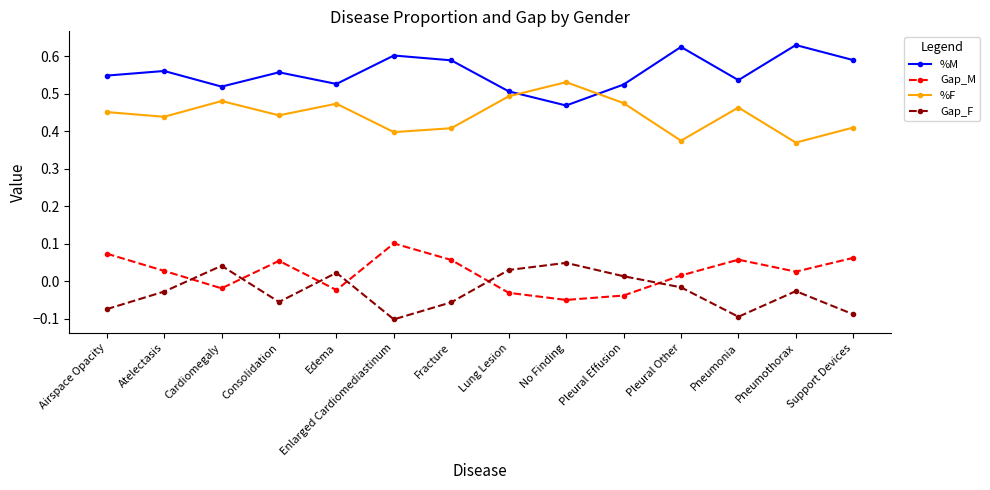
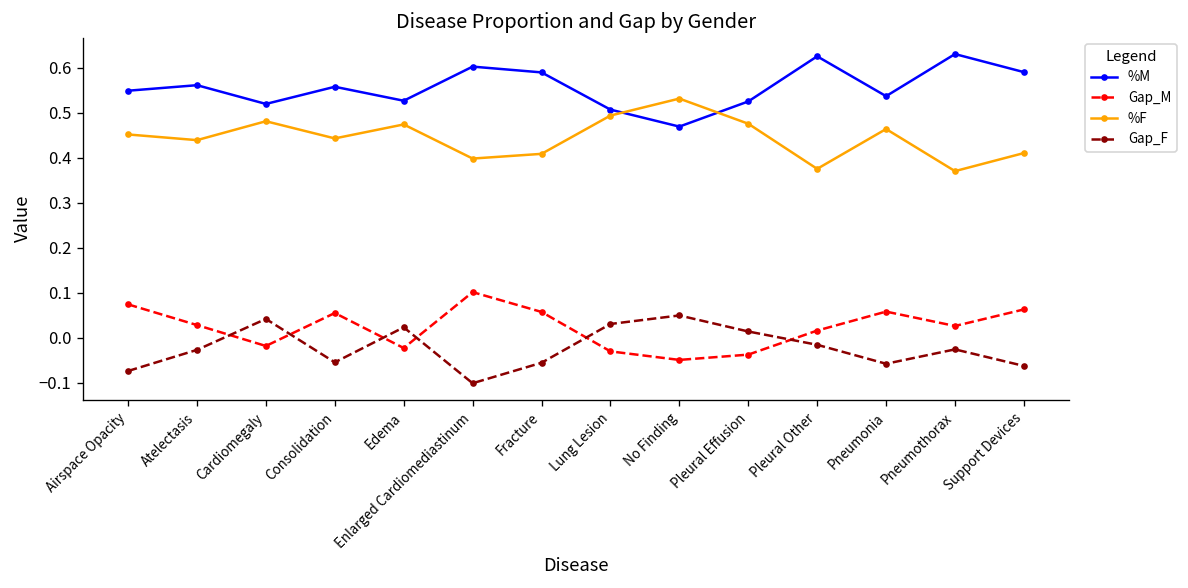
  {
    "%M": {
      "Airspace Opacity": 0.55,
      "Atelectasis": 0.56,
      "Cardiomegaly": 0.52,
      "Consolidation": 0.56,
      "Edema": 0.53,
      "Enlarged Cardiomediastinum": 0.60,
      "Fracture": 0.59,
      "Lung Lesion": 0.51,
      "No Finding": 0.47,
      "Pleural Effusion": 0.52,
      "Pleural Other": 0.63,
      "Pneumonia": 0.54,
      "Pneumothorax": 0.63,
      "Support Devices": 0.59
    },
    "Gap_M": {
      "Airspace Opacity": 0.07,
      "Atelectasis": 0.03,
      "Cardiomegaly": -0.02,
      "Consolidation": 0.05,
      "Edema": -0.02,
      "Enlarged Cardiomediastinum": 0.10,
      "Fracture": 0.06,
      "Lung Lesion": -0.03,
      "No Finding": -0.05,
      "Pleural Effusion": -0.04,
      "Pleural Other": 0.02,
      "Pneumonia": 0.06,
      "Pneumothorax": 0.03,
      "Support Devices": 0.06
    },
    "%F": {
      "Airspace Opacity": 0.45,
      "Atelectasis": 0.44,
      "Cardiomegaly": 0.48,
      "Consolidation": 0.44,
      "Edema": 0.47,
      "Enlarged Cardiomediastinum": 0.40,
      "Fracture": 0.41,
      "Lung Lesion": 0.49,
      "No Finding": 0.53,
      "Pleural Effusion": 0.48,
      "Pleural Other": 0.38,
      "Pneumonia": 0.46,
      "Pneumothorax": 0.37,
      "Support Devices": 0.41
    },
    "Gap_F": {
      "Airspace Opacity": -0.07,
      "Atelectasis": -0.03,
      "Cardiomegaly": 0.04,
      "Consolidation": -0.05,
      "Edema": 0.02,
      "Enlarged Cardiomediastinum": -0.10,
      "Fracture": -0.06,
      "Lung Lesion": 0.03,
      "No Finding": 0.05,
      "Pleural Effusion": 0.01,
      "Pleural Other": -0.02,
-     "Pneumonia": -0.09,
+     "Pneumonia": -0.06,
      "Pneumothorax": -0.03,
-     "Support Devices": -0.09
+     "Support Devices": -0.06
    }
  }
